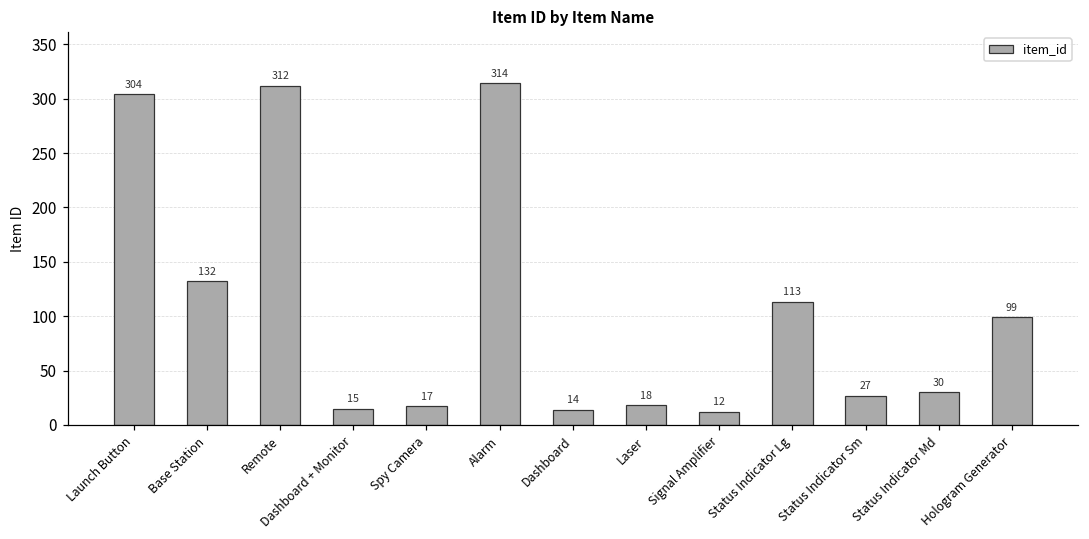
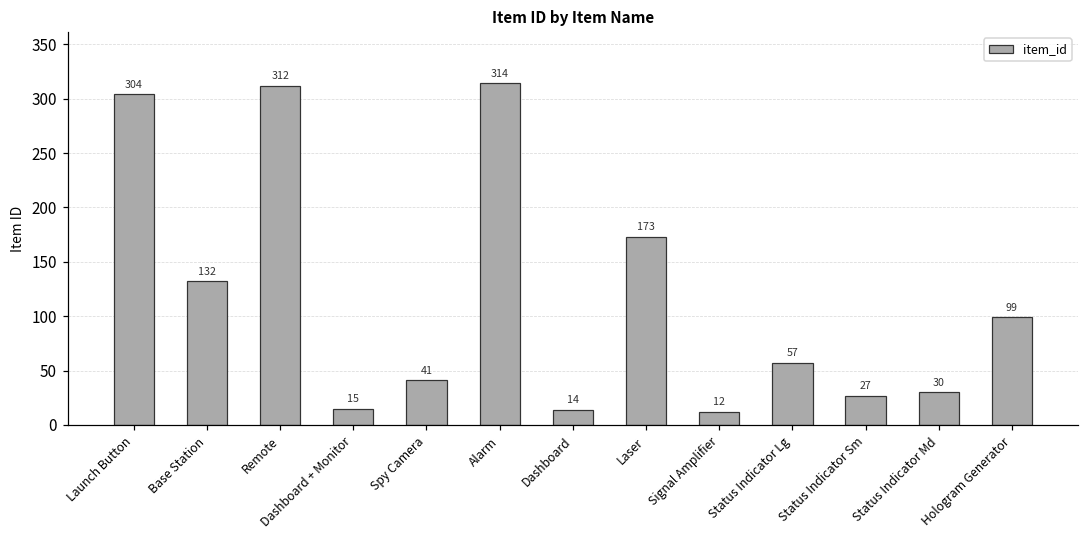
  {
    "Launch Button": 304,
    "Base Station": 132,
    "Remote": 312,
    "Dashboard + Monitor": 15,
-   "Spy Camera": 17,
+   "Spy Camera": 41,
    "Alarm": 314,
    "Dashboard": 14,
-   "Laser": 18,
+   "Laser": 173,
    "Signal Amplifier": 12,
-   "Status Indicator Lg": 113,
+   "Status Indicator Lg": 57,
    "Status Indicator Sm": 27,
    "Status Indicator Md": 30,
    "Hologram Generator": 99
  }
